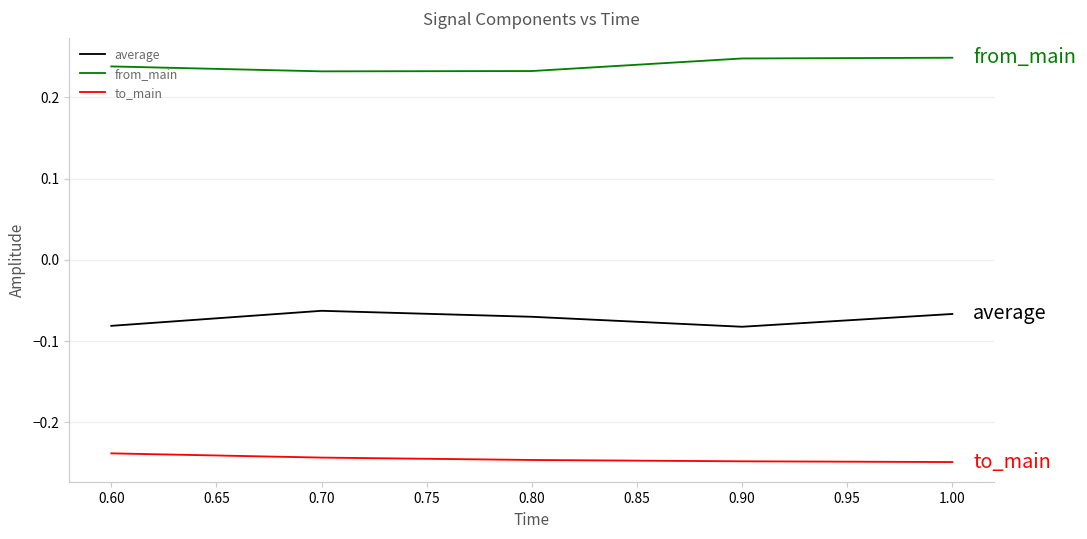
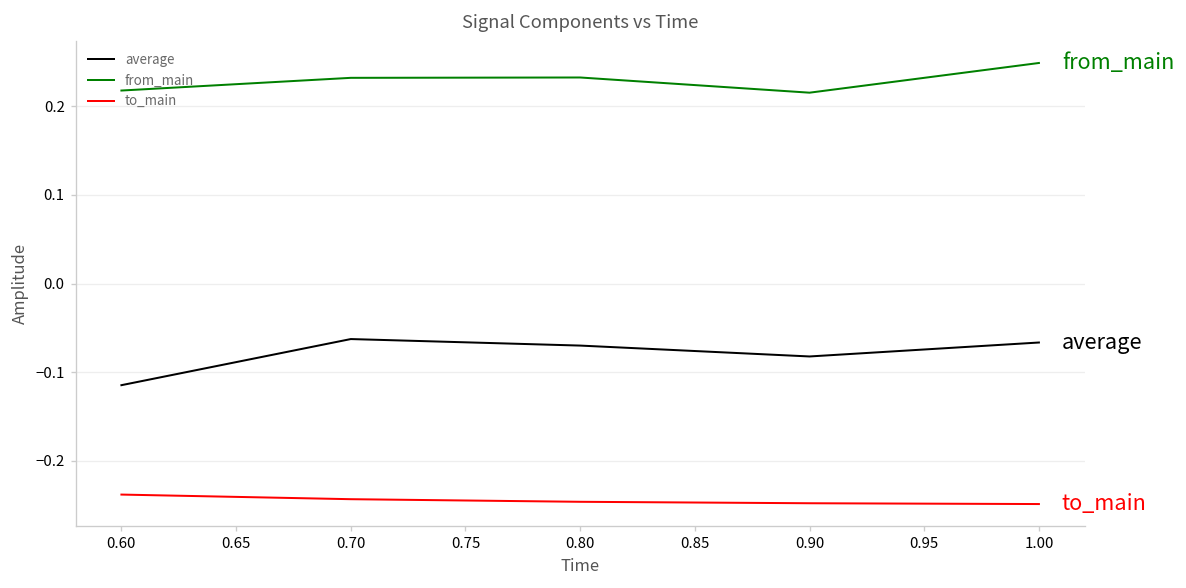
  {
    "average": {
-     "0.60": -0.08,
+     "0.60": -0.11,
      "0.70": -0.06,
      "0.80": -0.07,
      "0.90": -0.08,
      "1.00": -0.07
    },
    "from_main": {
-     "0.60": 0.24,
+     "0.60": 0.22,
      "0.70": 0.23,
      "0.80": 0.23,
-     "0.90": 0.25,
+     "0.90": 0.22,
      "1.00": 0.25
    },
    "to_main": {
      "0.60": -0.24,
      "0.70": -0.24,
      "0.80": -0.25,
      "0.90": -0.25,
      "1.00": -0.25
    }
  }
